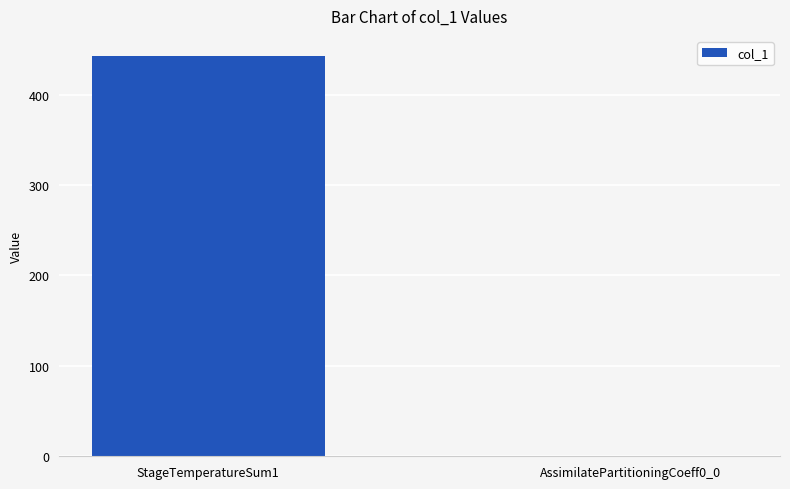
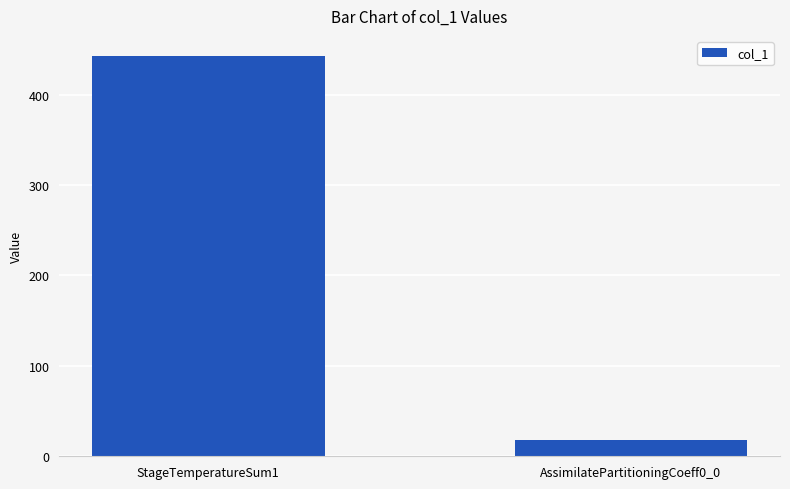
  {
    "StageTemperatureSum1": 440,
-   "AssimilatePartitioningCoeff0_0": 0
+   "AssimilatePartitioningCoeff0_0": 20
  }
